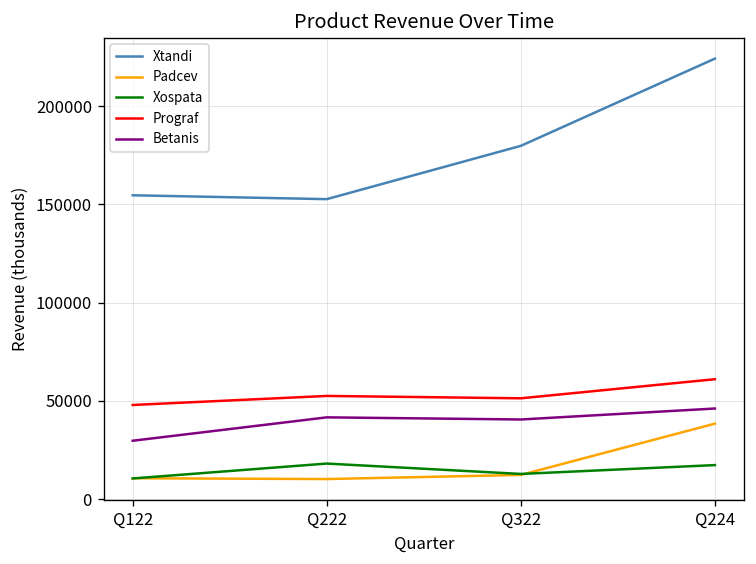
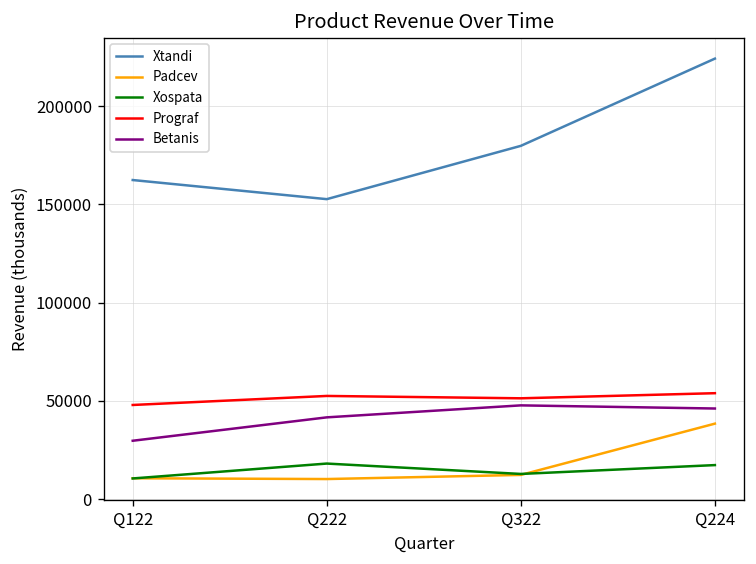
  {
    "Xtandi": {
-     "Q122": 155000,
+     "Q122": 162000,
      "Q222": 153000,
      "Q322": 180000,
      "Q224": 224000
    },
    "Padcev": {
      "Q222": 10000,
      "Q224": 38000
    },
    "Xospata": {
      "Q222": 18000,
      "Q224": 17000
    },
    "Prograf": {
      "Q122": 48000,
      "Q222": 53000,
      "Q322": 51000,
-     "Q224": 61000
+     "Q224": 54000
    },
    "Betanis": {
      "Q122": 30000,
      "Q222": 42000,
-     "Q322": 41000,
+     "Q322": 48000,
      "Q224": 46000
    }
  }
